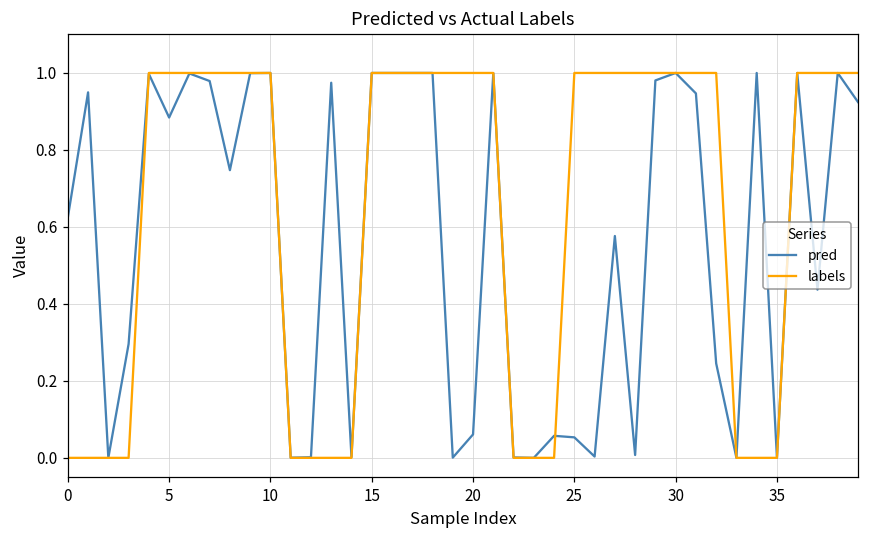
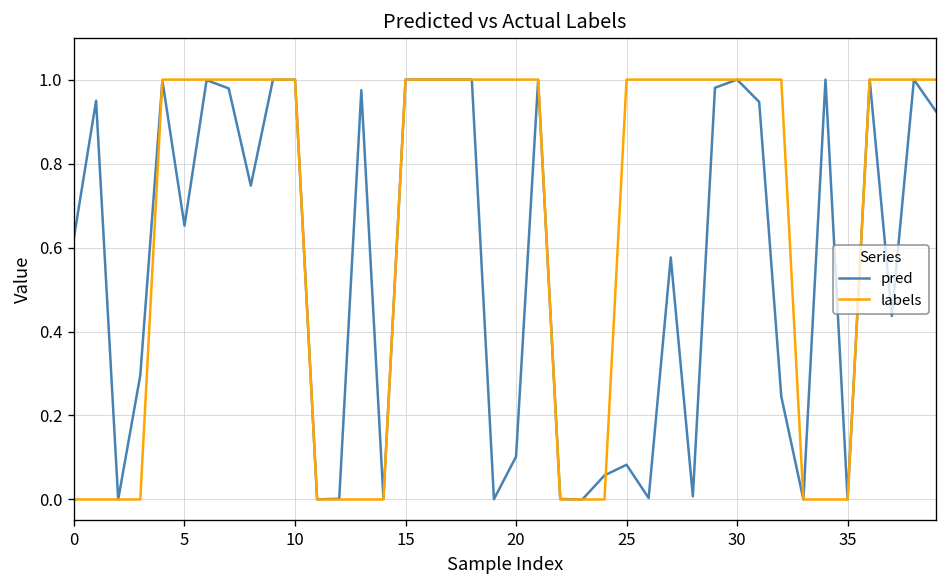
  {
    "pred": {
      "0": 0.62,
-     "5": 0.88,
-     "20": 0.06,
-     "25": 0.05
+     "5": 0.65,
+     "20": 0.10,
+     "25": 0.08
    },
    "labels": {
      "0": 0.00,
      "5": 1.00,
      "20": 1.00,
      "25": 1.00
    }
  }
